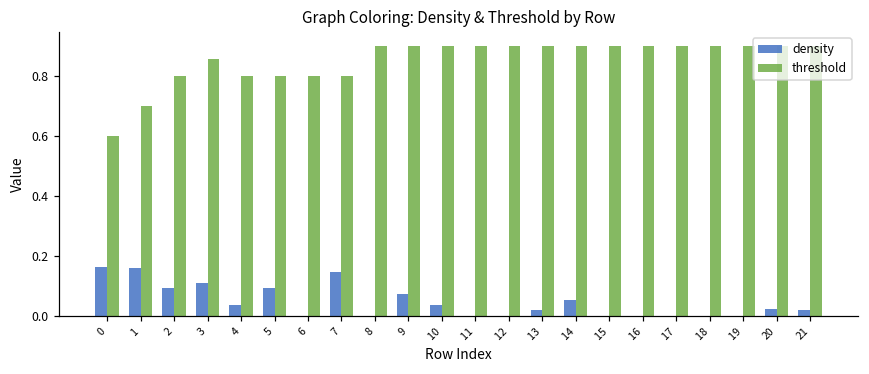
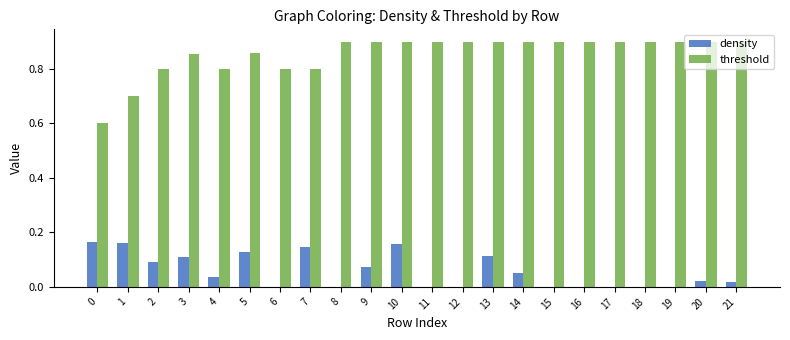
  {
    "density": {
      "0": 0.16,
      "1": 0.16,
      "2": 0.09,
      "3": 0.11,
      "4": 0.04,
-     "5": 0.09,
+     "5": 0.13,
      "6": 0.00,
      "7": 0.15,
      "8": 0.00,
      "9": 0.07,
-     "10": 0.04,
+     "10": 0.16,
      "11": 0.00,
      "12": 0.00,
-     "13": 0.02,
+     "13": 0.11,
      "14": 0.05,
      "15": 0.00,
      "16": 0.00,
      "17": 0.00,
      "18": 0.00,
      "19": 0.00,
      "20": 0.02,
      "21": 0.02
    },
    "threshold": {
      "0": 0.60,
      "1": 0.70,
      "2": 0.80,
      "3": 0.86,
      "4": 0.80,
-     "5": 0.80,
+     "5": 0.86,
      "6": 0.80,
      "7": 0.80,
      "8": 0.90,
      "9": 0.90,
      "10": 0.90,
      "11": 0.90,
      "12": 0.90,
      "13": 0.90,
      "14": 0.90,
      "15": 0.90,
      "16": 0.90,
      "17": 0.90,
      "18": 0.90,
      "19": 0.90
    }
  }
